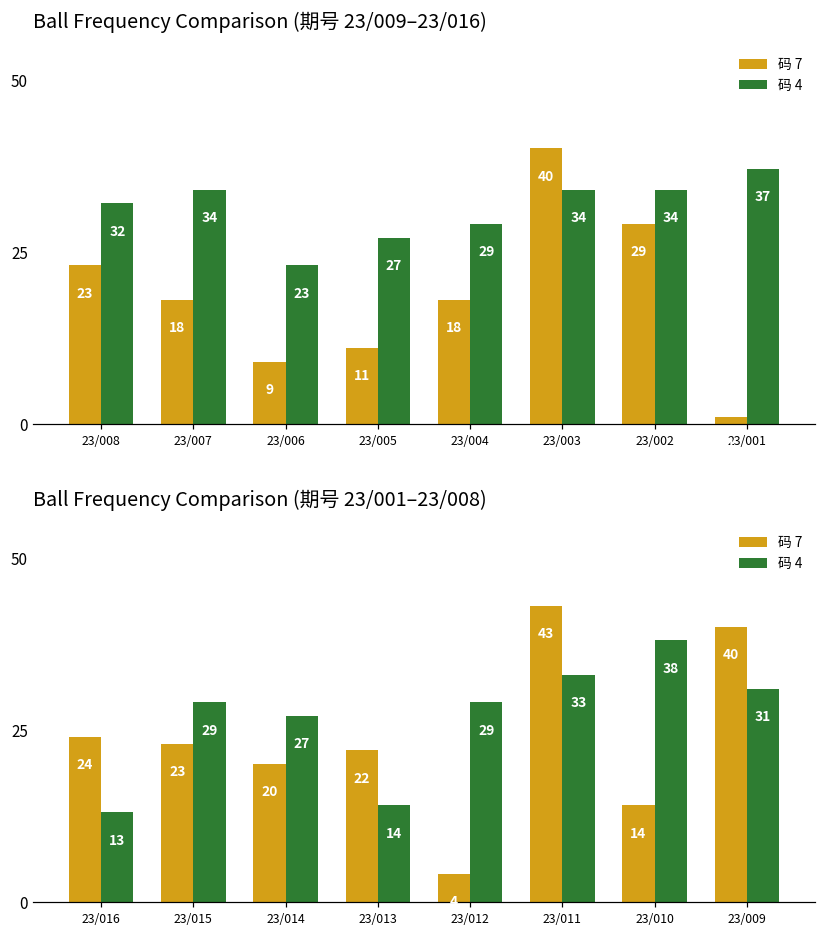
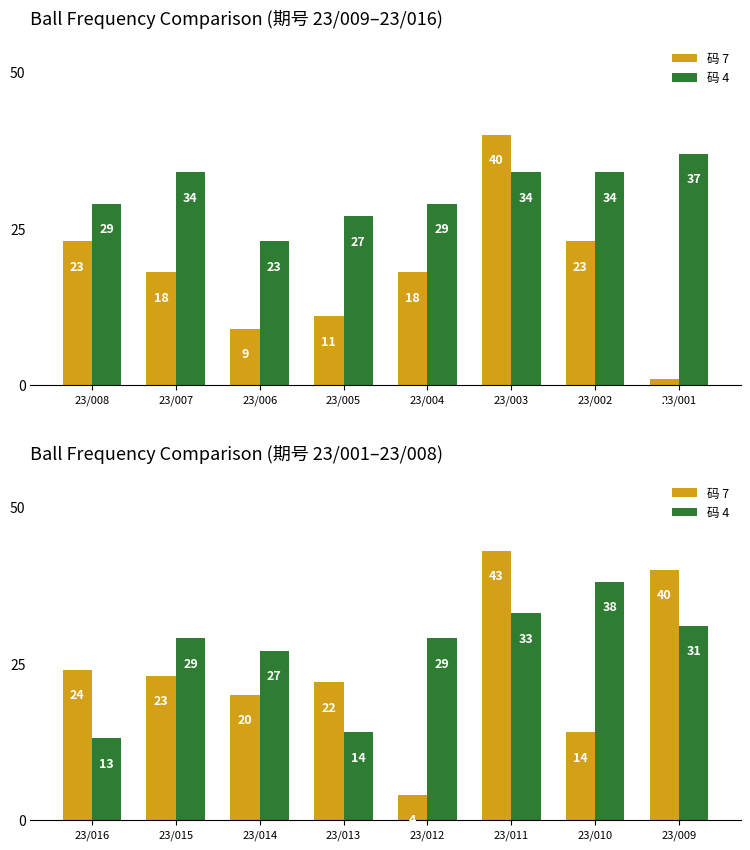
  {
    "Ball Frequency Comparison (期号 23/009–23/016)": {
      "码 7": {
        "23/008": 23,
        "23/007": 18,
        "23/006": 9,
        "23/005": 11,
        "23/004": 18,
        "23/003": 40,
-       "23/002": 29
+       "23/002": 23
      },
      "码 4": {
-       "23/008": 32,
+       "23/008": 29,
        "23/007": 34,
        "23/006": 23,
        "23/005": 27,
        "23/004": 29,
        "23/003": 34,
        "23/002": 34,
        "23/001": 37
      }
    },
    "Ball Frequency Comparison (期号 23/001–23/008)": {
      "码 7": {
        "23/016": 24,
        "23/015": 23,
        "23/014": 20,
        "23/013": 22,
        "23/011": 43,
        "23/010": 14,
        "23/009": 40
      },
      "码 4": {
        "23/016": 13,
        "23/015": 29,
        "23/014": 27,
        "23/013": 14,
        "23/012": 29,
        "23/011": 33,
        "23/010": 38,
        "23/009": 31
      }
    }
  }
